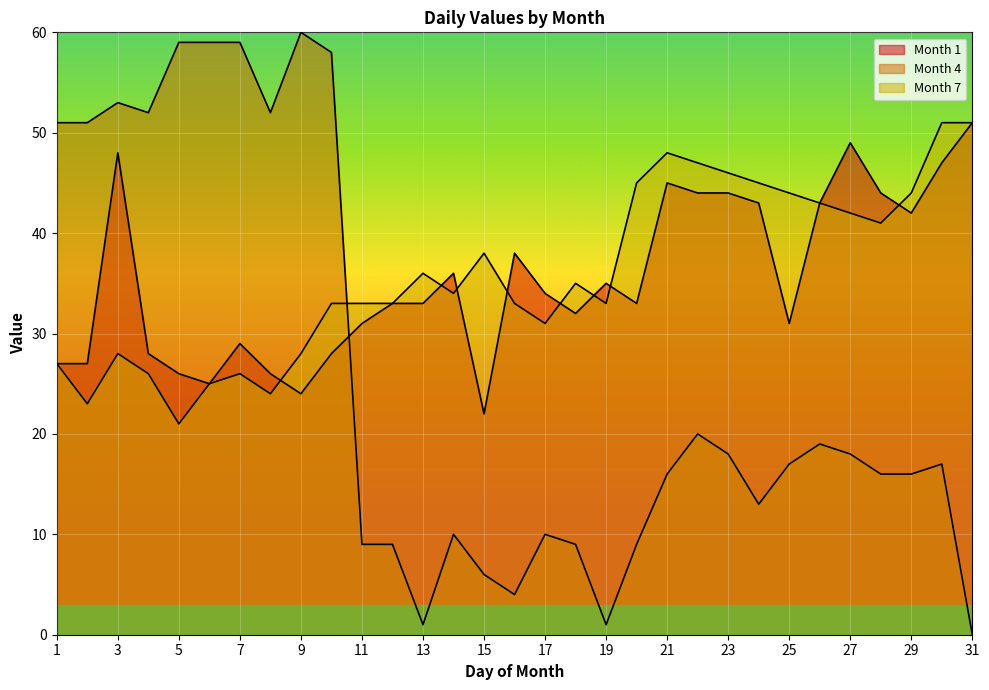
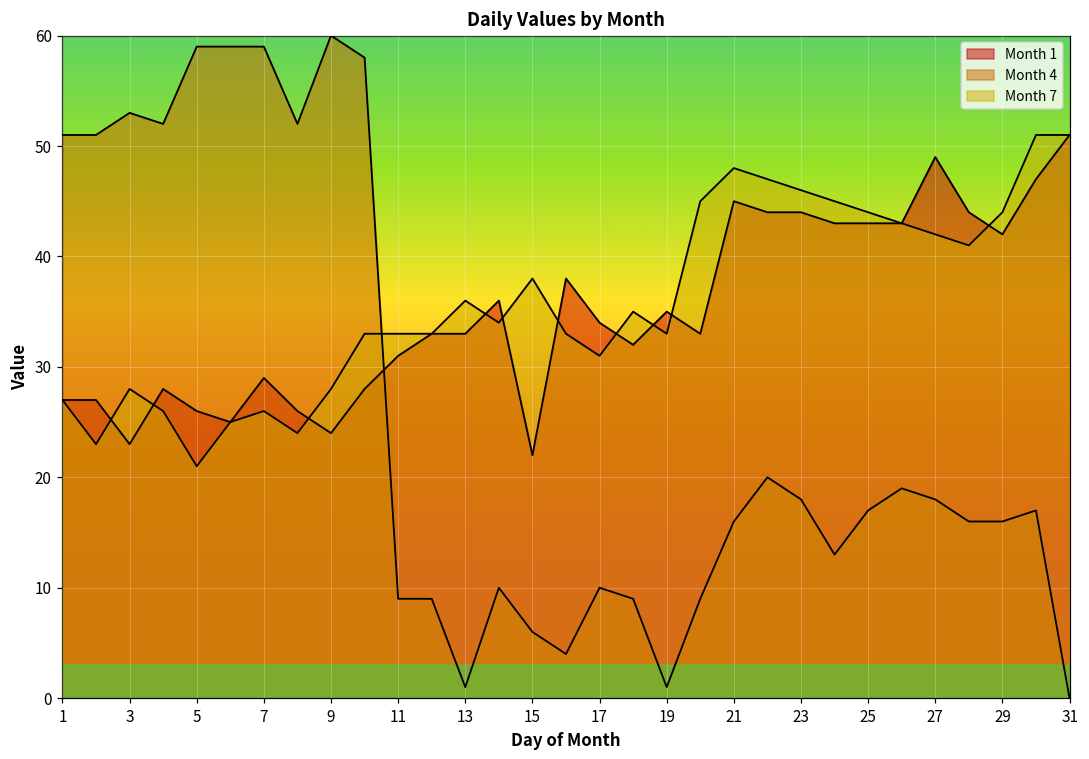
  {
    "Month 1": {
-     "3": 48,
+     "3": 23,
      "5": 26,
      "7": 29,
      "9": 24,
      "11": 31,
      "13": 33,
      "15": 22,
      "17": 34,
      "19": 35,
      "21": 45,
      "23": 44,
-     "25": 31,
+     "25": 43,
      "27": 49,
      "29": 42
    }
  }
